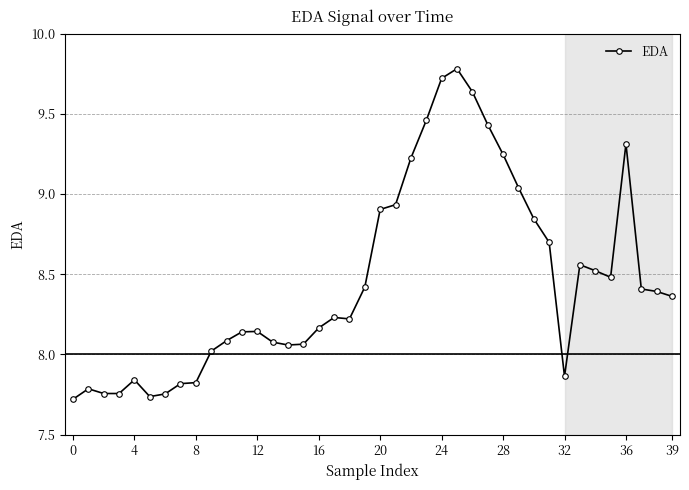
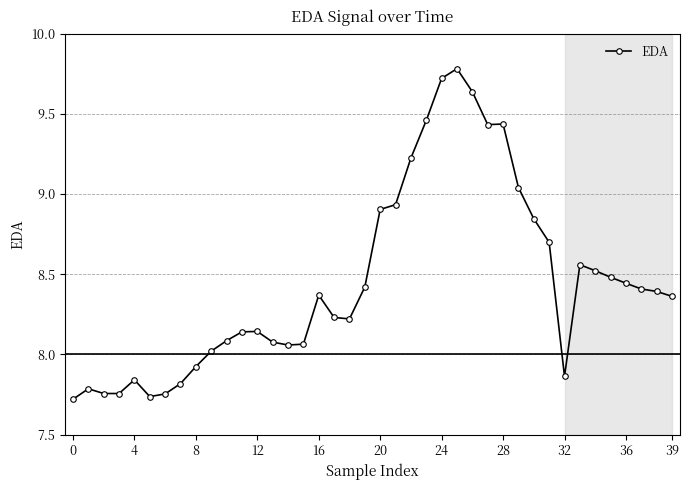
  {
    "0": 7.72,
    "4": 7.84,
-   "8": 7.82,
+   "8": 7.92,
    "12": 8.14,
-   "16": 8.16,
+   "16": 8.37,
    "20": 8.90,
    "24": 9.72,
-   "28": 9.25,
+   "28": 9.44,
    "32": 7.86,
-   "36": 9.31,
+   "36": 8.44,
    "39": 8.36
  }
